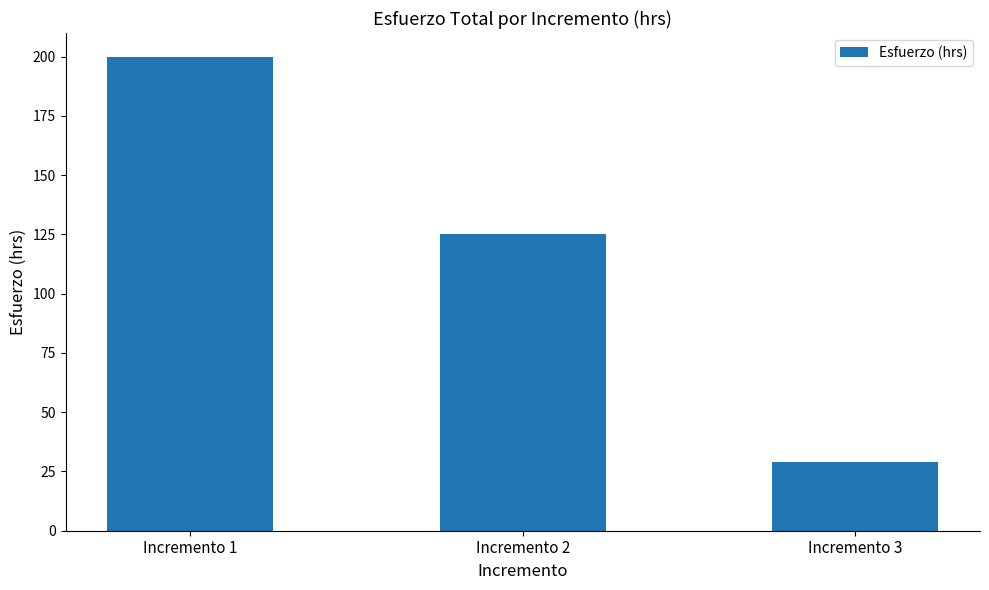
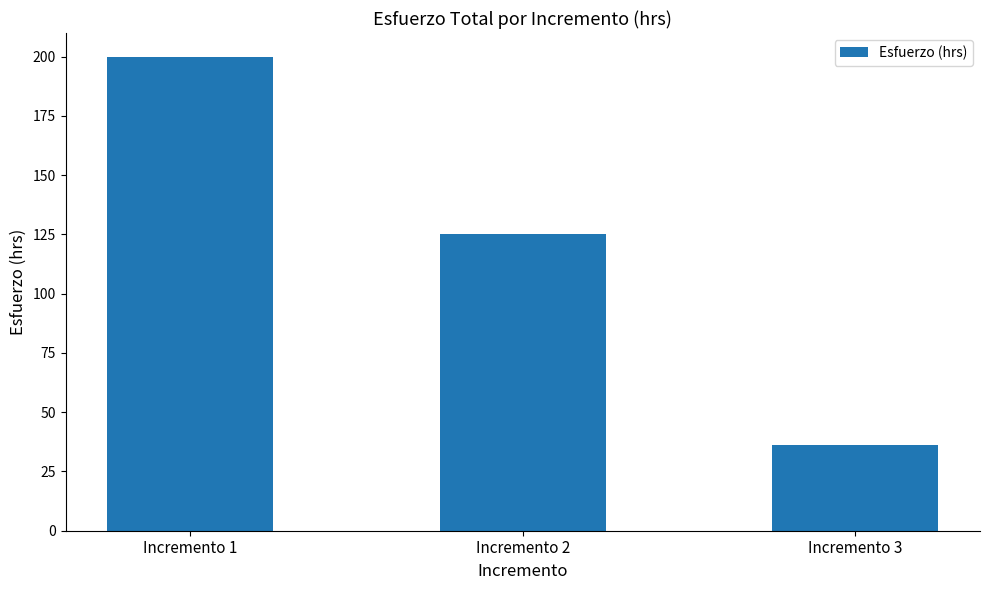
  {
    "Incremento 1": 200,
    "Incremento 2": 125,
-   "Incremento 3": 29
+   "Incremento 3": 36
  }
